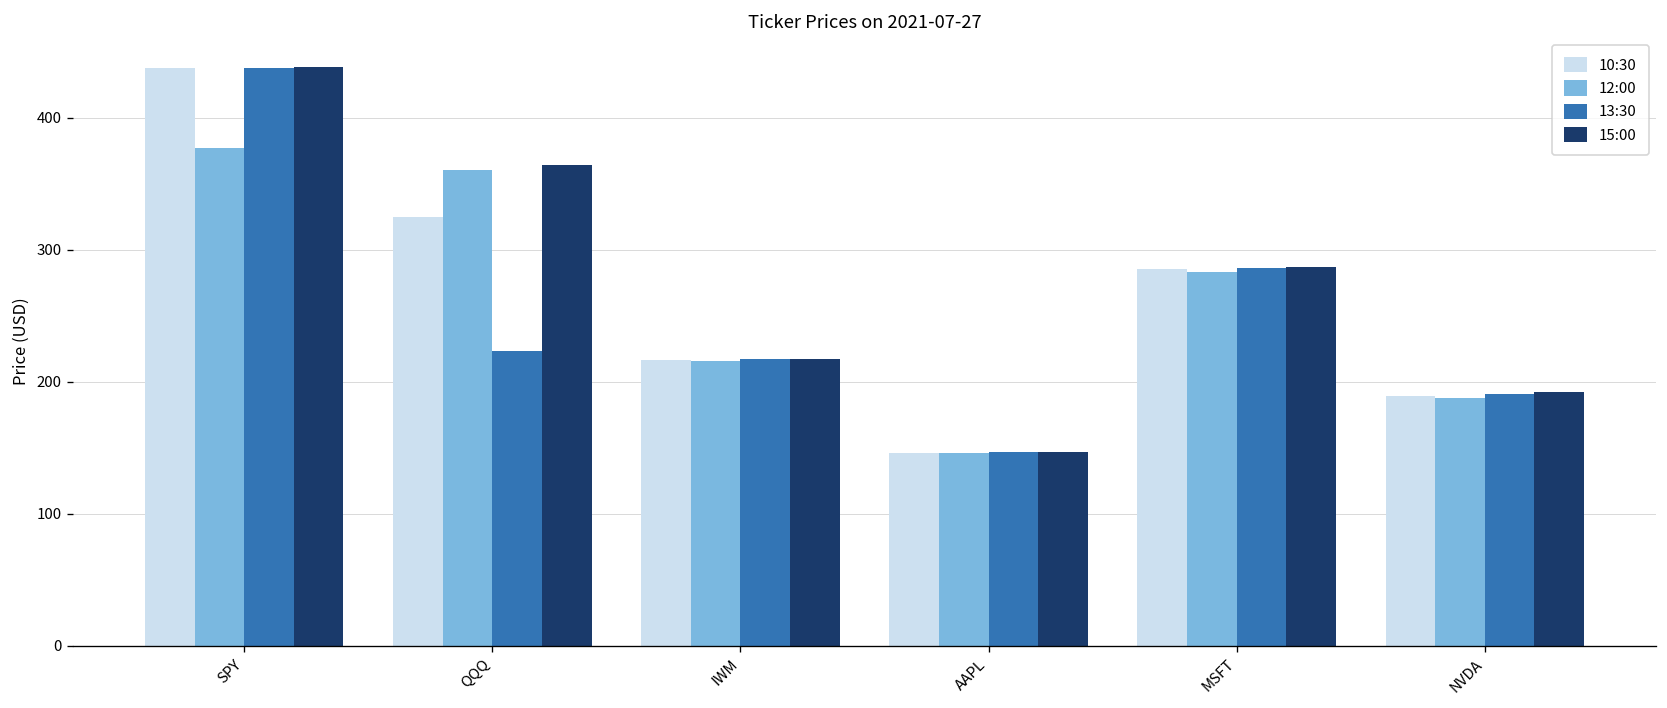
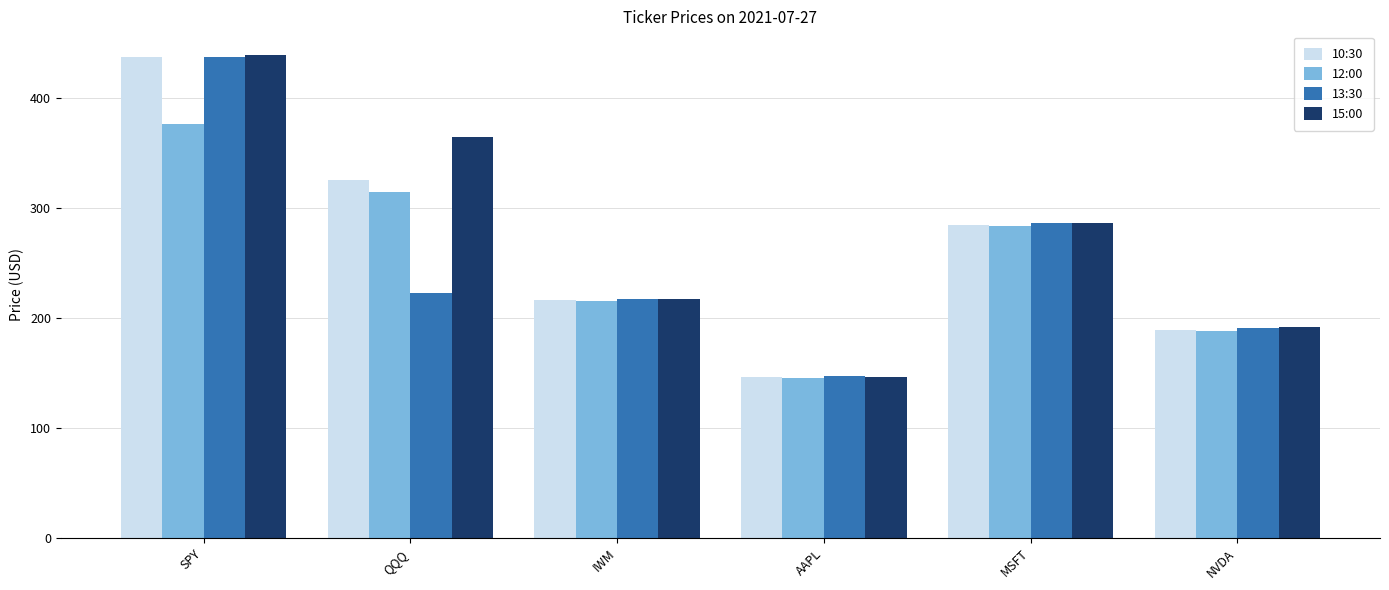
  {
    "10:30": {
      "SPY": 438,
      "QQQ": 325,
      "IWM": 217,
      "AAPL": 146,
      "MSFT": 285,
      "NVDA": 190
    },
    "12:00": {
      "SPY": 377,
-     "QQQ": 361,
+     "QQQ": 315,
      "IWM": 216,
      "AAPL": 146,
      "MSFT": 283,
      "NVDA": 188
    },
    "13:30": {
      "SPY": 438,
      "QQQ": 223,
      "IWM": 217,
      "AAPL": 147,
      "MSFT": 286,
      "NVDA": 191
    },
    "15:00": {
      "SPY": 439,
      "QQQ": 364,
      "IWM": 218,
      "AAPL": 147,
      "MSFT": 287,
      "NVDA": 192
    }
  }
